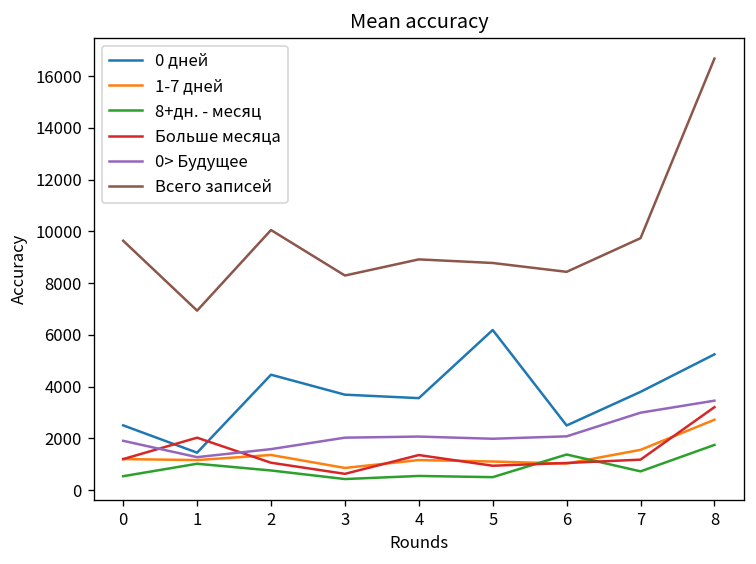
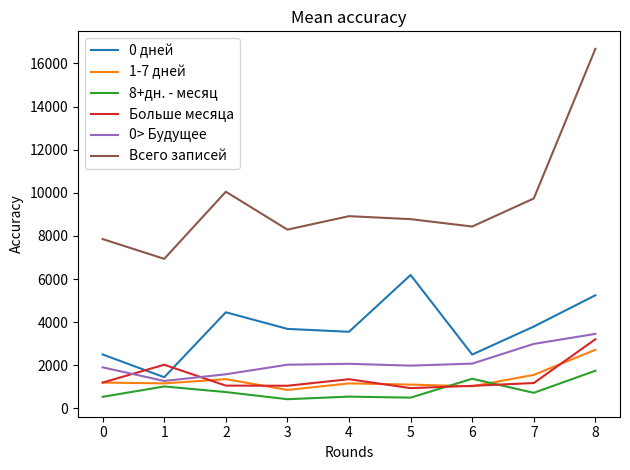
  {
    "0 дней": {
      "0": 2500,
      "1": 1400,
      "2": 4500,
      "3": 3700,
      "4": 3600,
      "5": 6200,
      "6": 2500,
      "7": 3800,
      "8": 5200
    },
    "1-7 дней": {
      "2": 1400,
      "3": 900,
      "4": 1200,
      "5": 1100,
      "7": 1600,
      "8": 2700
    },
    "8+дн. - месяц": {
      "0": 500,
      "1": 1000,
      "2": 800,
      "3": 400,
      "4": 600,
      "5": 500,
      "6": 1400,
      "7": 700,
      "8": 1700
    },
    "Больше месяца": {
      "1": 2000,
      "2": 1100,
-     "3": 600,
+     "3": 1100,
      "4": 1400,
      "5": 900,
      "7": 1200,
      "8": 3200
    },
    "0> Будущее": {
      "0": 1900,
      "2": 1600,
      "3": 2000,
      "4": 2100,
      "5": 2000,
      "6": 2100,
      "7": 3000,
      "8": 3500
    },
    "Всего записей": {
-     "0": 9600,
+     "0": 7900,
      "1": 6900,
      "2": 10100,
      "3": 8300,
      "4": 8900,
      "5": 8800,
      "6": 8400,
      "7": 9700,
      "8": 16700
    }
  }
